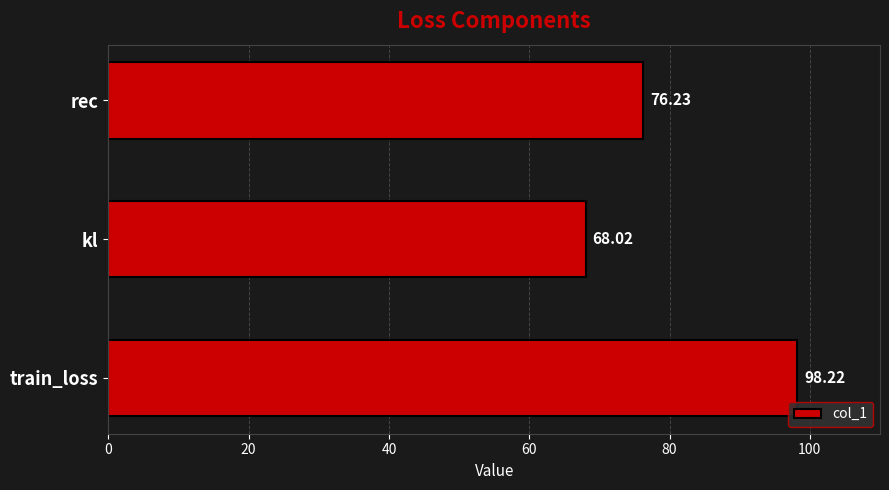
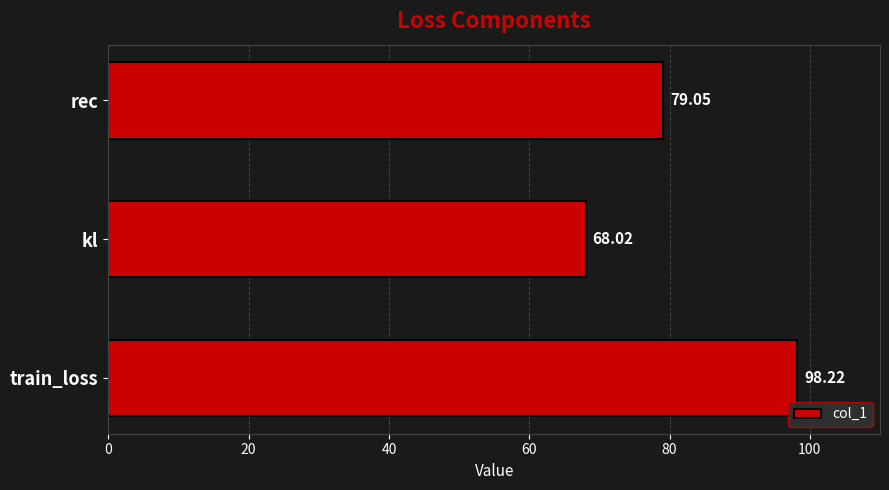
  {
-   "rec": 76.23,
+   "rec": 79.05,
    "kl": 68.02,
    "train_loss": 98.22
  }
